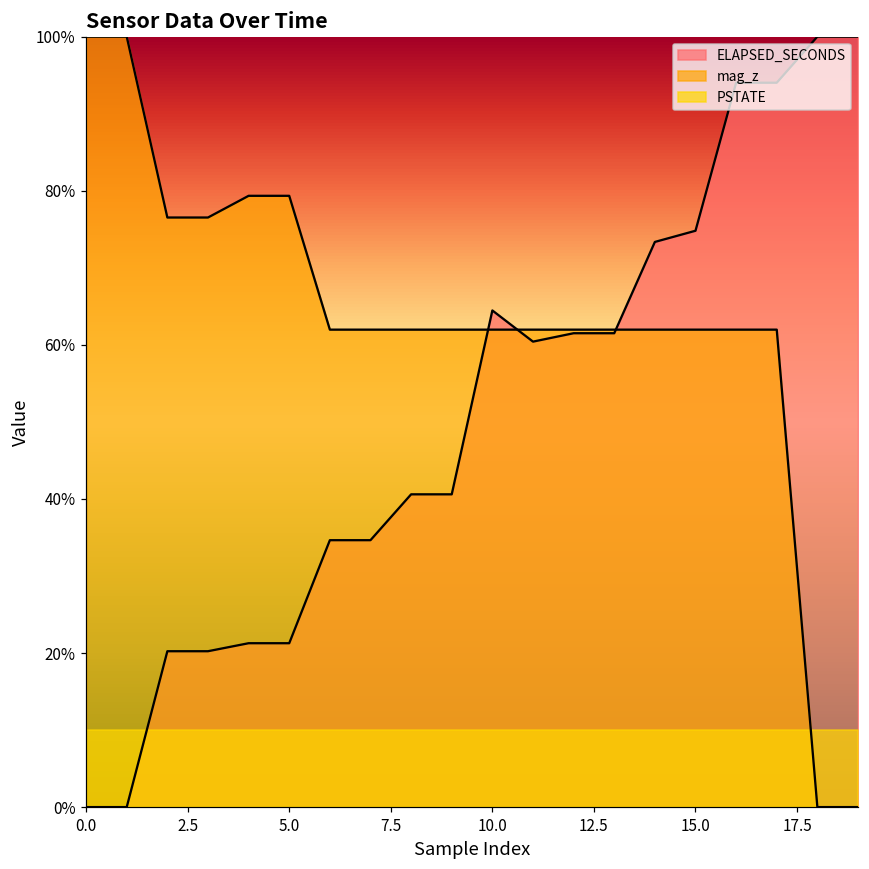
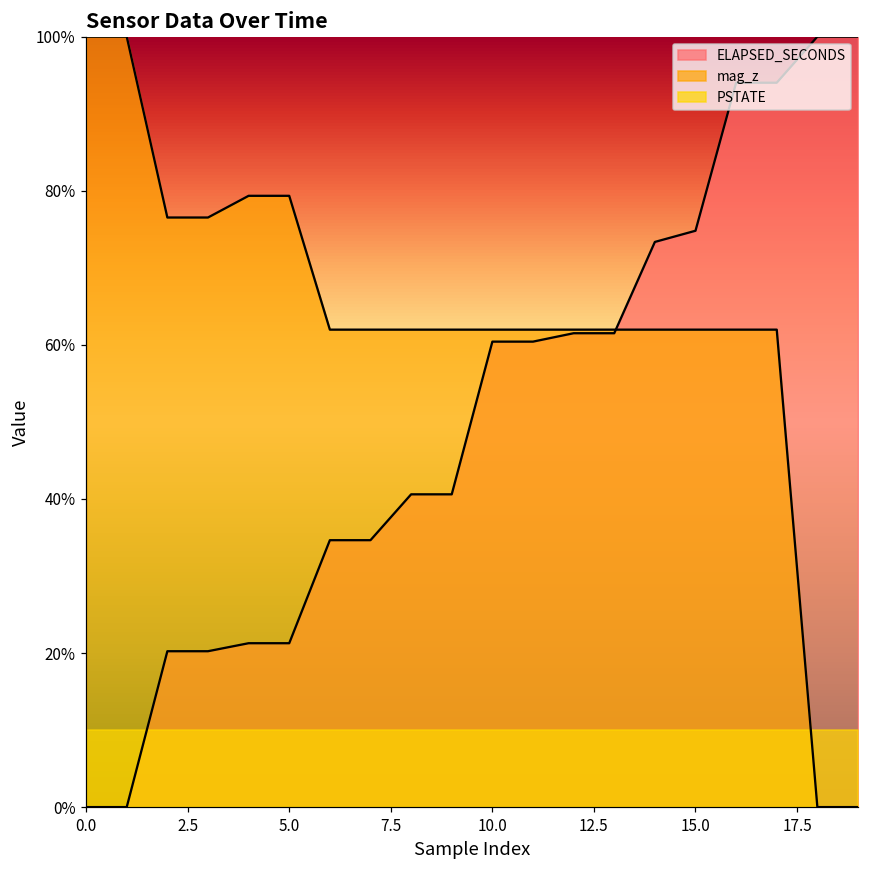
  {
    "ELAPSED_SECONDS": {
      "0.0": "0%",
      "5.0": "21%",
-     "10.0": "64%",
+     "10.0": "60%",
      "15.0": "75%"
    }
  }
